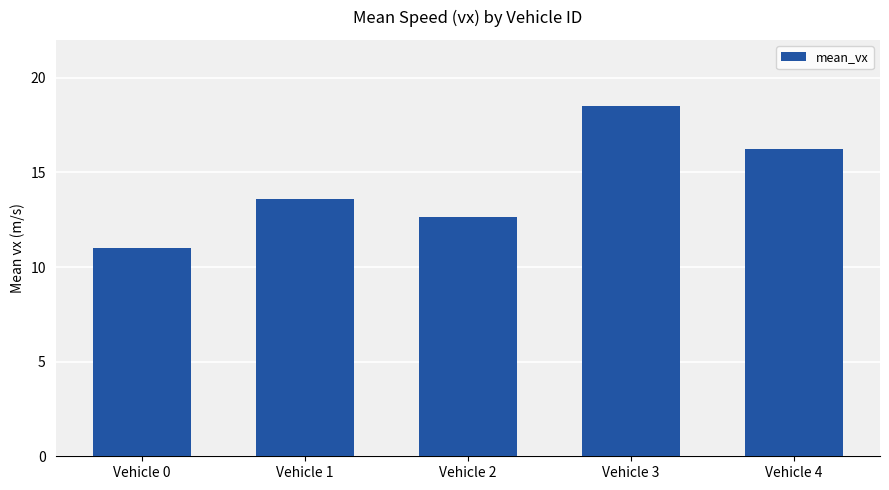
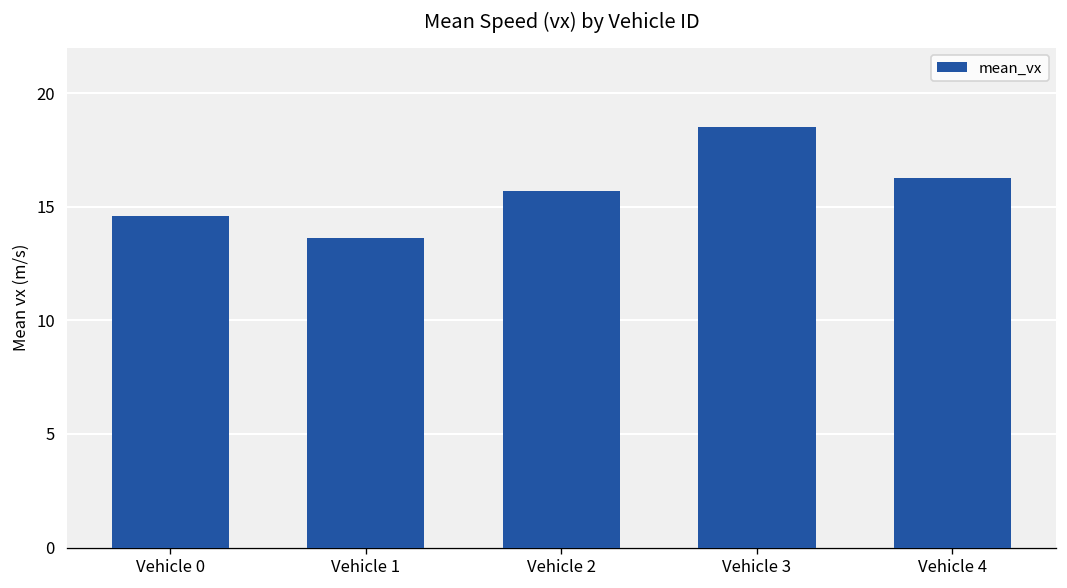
  {
-   "Vehicle 0": 11.0,
+   "Vehicle 0": 14.6,
    "Vehicle 1": 13.6,
-   "Vehicle 2": 12.6,
+   "Vehicle 2": 15.7,
    "Vehicle 3": 18.5,
    "Vehicle 4": 16.3
  }
